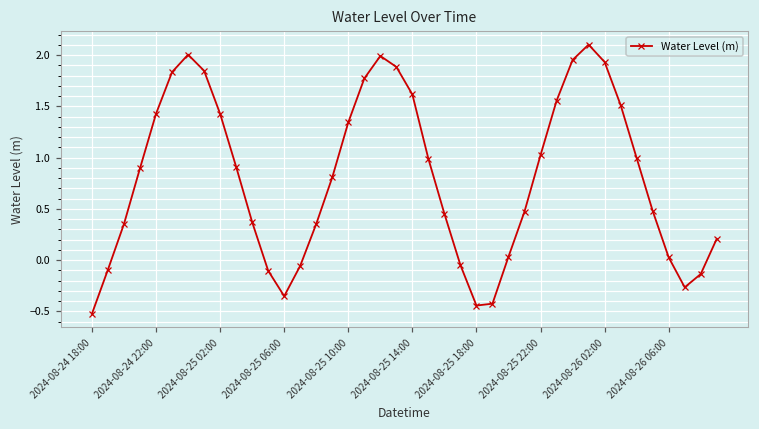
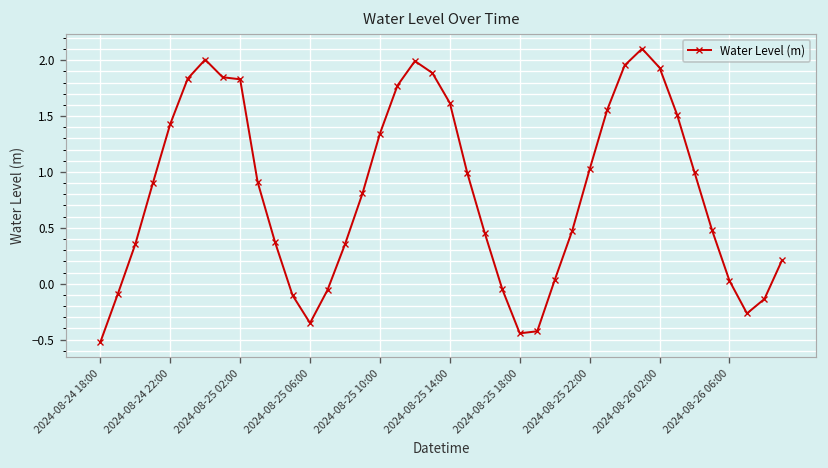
  {
    "2024-08-24 18:00": -0.5,
    "2024-08-24 22:00": 1.4,
-   "2024-08-25 02:00": 1.4,
+   "2024-08-25 02:00": 1.8,
    "2024-08-25 06:00": -0.4,
    "2024-08-25 10:00": 1.3,
    "2024-08-25 14:00": 1.6,
    "2024-08-25 18:00": -0.4,
    "2024-08-25 22:00": 1.0,
    "2024-08-26 02:00": 1.9,
    "2024-08-26 06:00": 0.0
  }
